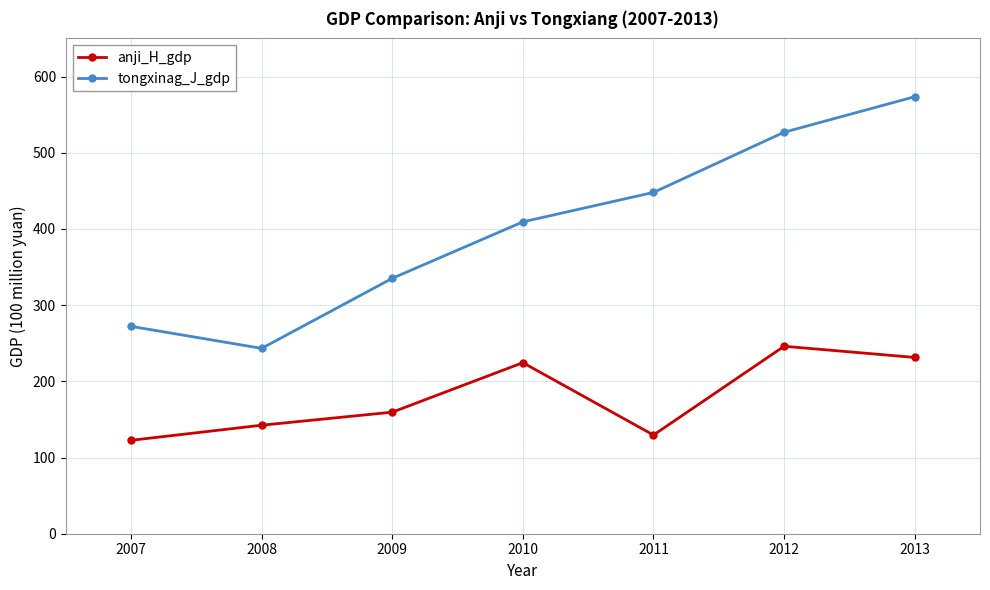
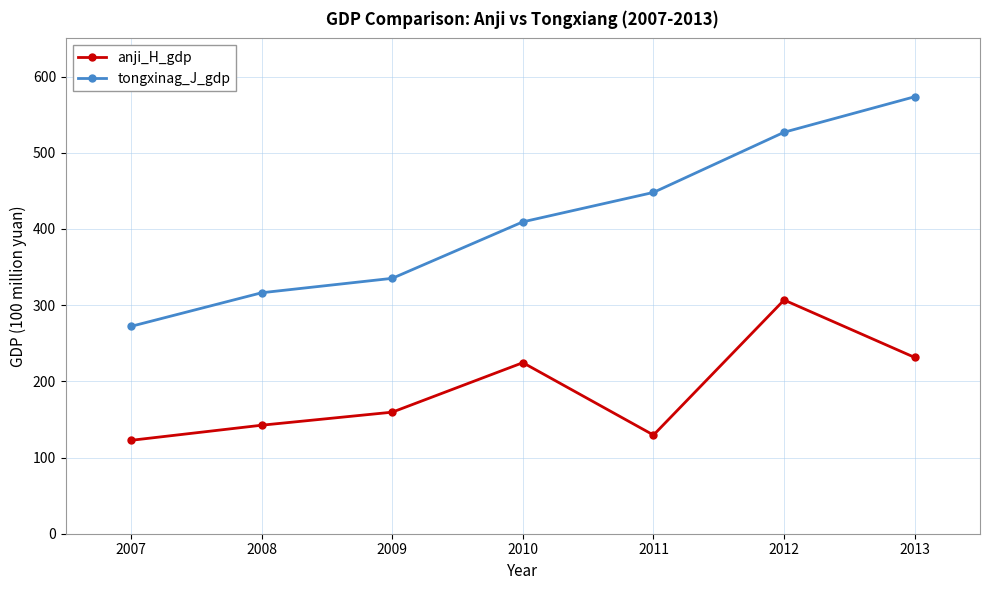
  {
    "anji_H_gdp": {
      "2007": 120,
      "2008": 140,
      "2009": 160,
      "2010": 220,
      "2011": 130,
-     "2012": 250,
+     "2012": 310,
      "2013": 230
    },
    "tongxinag_J_gdp": {
      "2007": 270,
-     "2008": 240,
+     "2008": 320,
      "2009": 340,
      "2010": 410,
      "2011": 450,
      "2012": 530,
      "2013": 570
    }
  }
